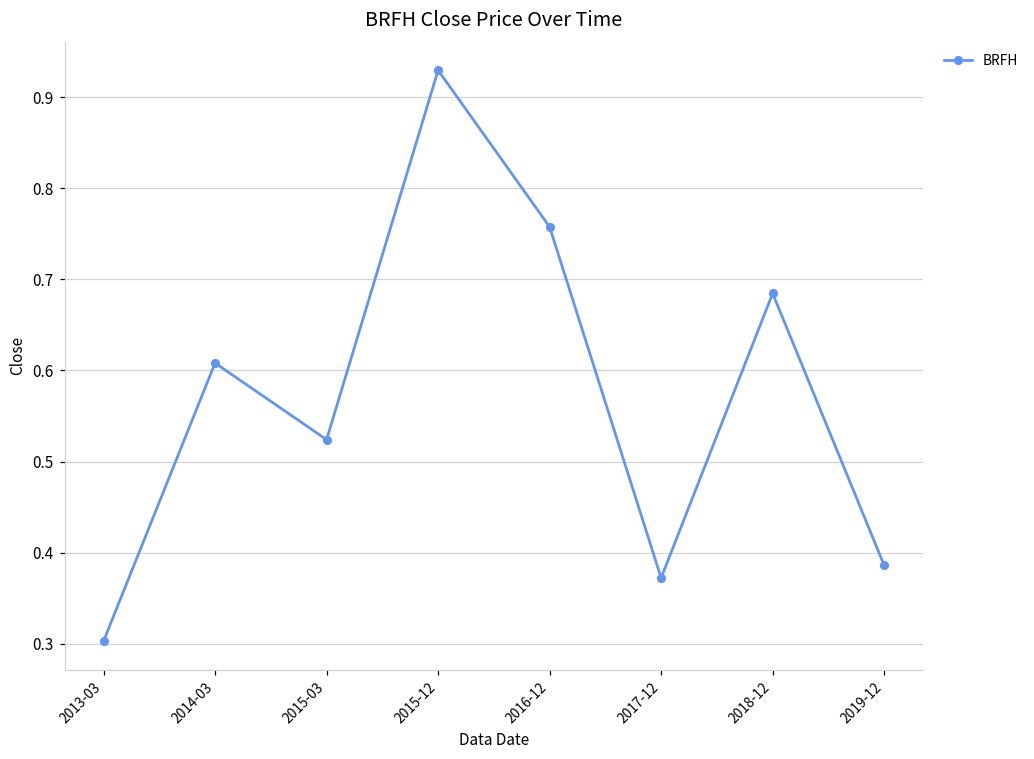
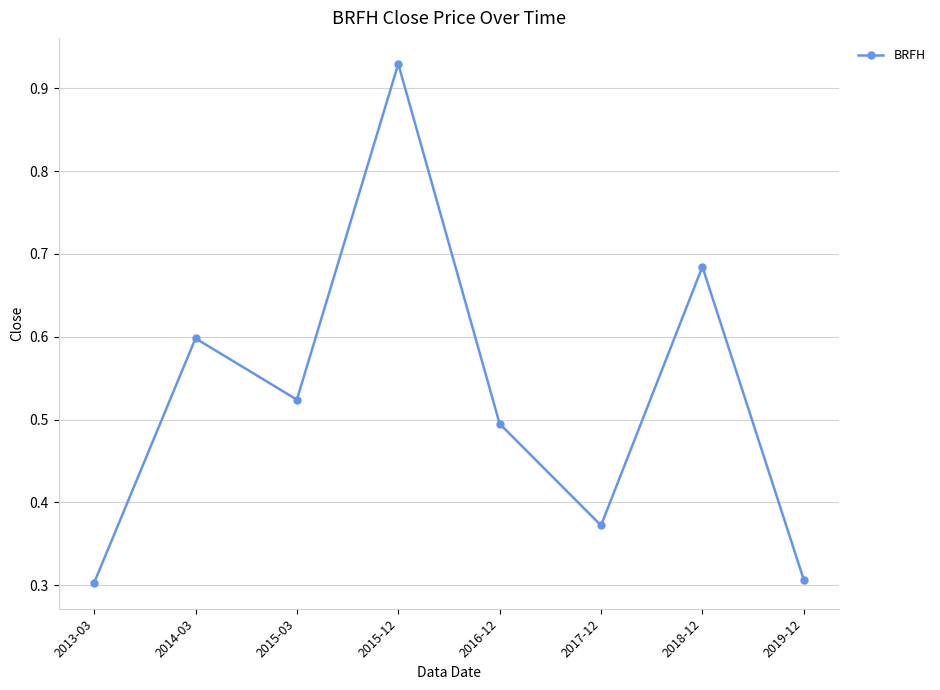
  {
    "2013-03": 0.30,
-   "2014-03": 0.61,
+   "2014-03": 0.60,
    "2015-03": 0.52,
    "2015-12": 0.93,
-   "2016-12": 0.76,
+   "2016-12": 0.49,
    "2017-12": 0.37,
    "2018-12": 0.68,
-   "2019-12": 0.39
+   "2019-12": 0.31
  }
